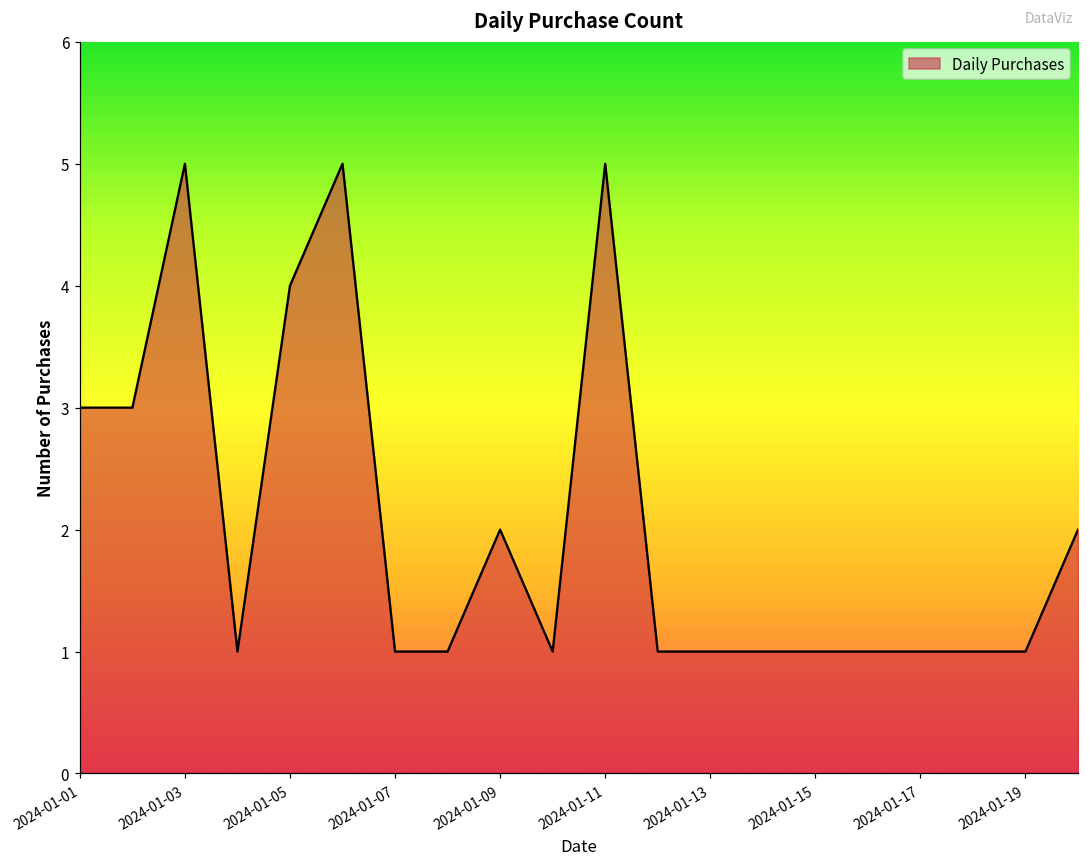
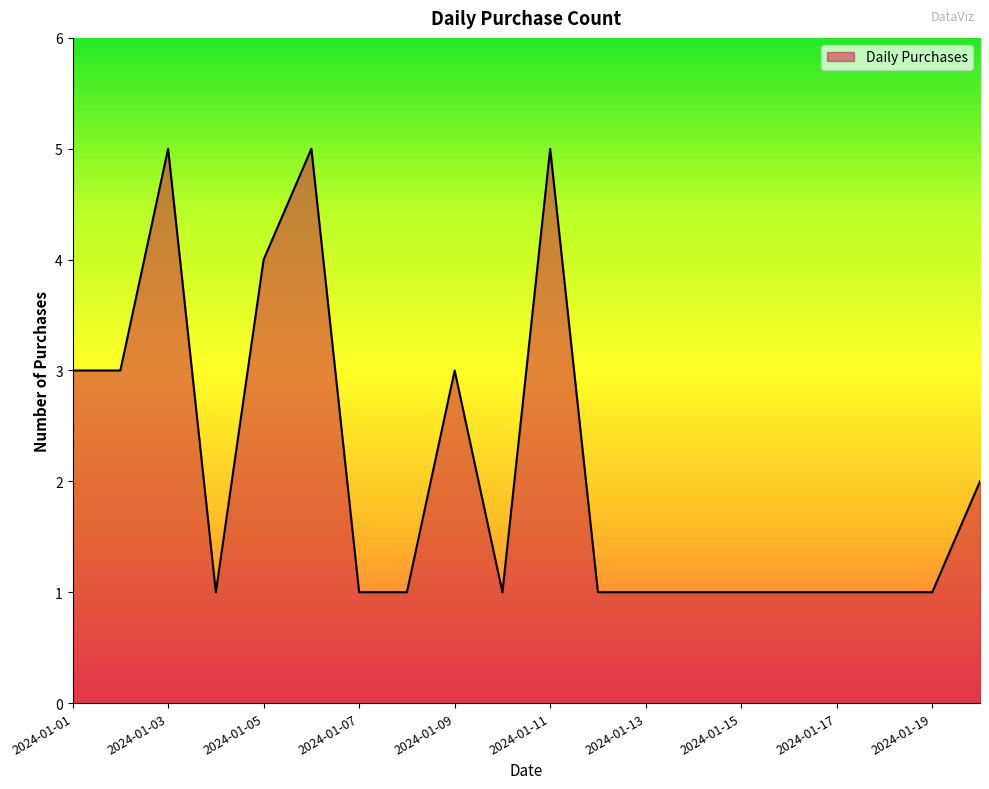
  {
    "2024-01-01": 3,
    "2024-01-03": 5,
    "2024-01-05": 4,
    "2024-01-07": 1,
-   "2024-01-09": 2,
+   "2024-01-09": 3,
    "2024-01-11": 5,
    "2024-01-13": 1,
    "2024-01-15": 1,
    "2024-01-17": 1,
    "2024-01-19": 1
  }
